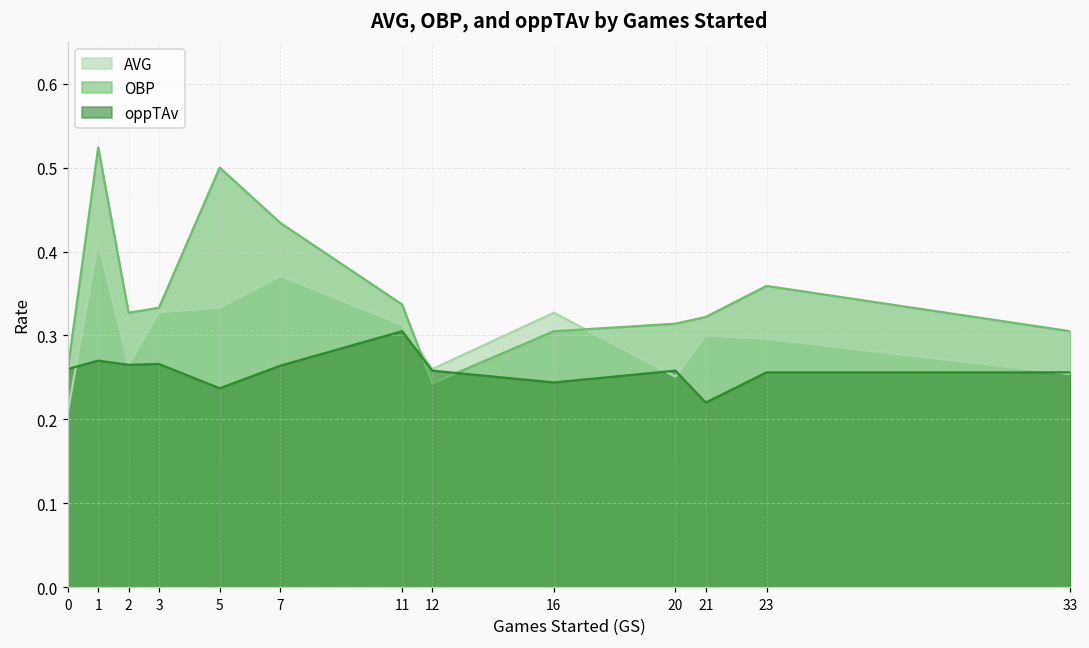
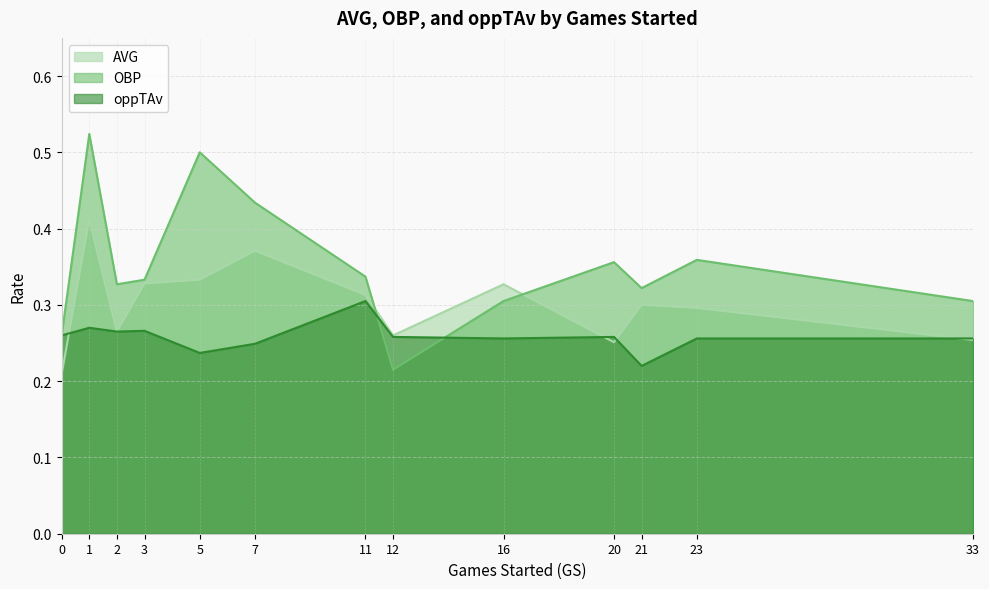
  {
    "AVG": {
      "0": 0.21,
      "1": 0.41,
      "3": 0.33,
      "5": 0.33,
      "7": 0.37,
      "11": 0.31,
      "16": 0.33,
      "20": 0.25,
      "21": 0.30,
      "23": 0.30
    },
    "OBP": {
      "1": 0.52,
      "2": 0.33,
      "3": 0.33,
      "5": 0.50,
      "7": 0.43,
      "11": 0.34,
-     "12": 0.24,
+     "12": 0.22,
      "16": 0.31,
-     "20": 0.31,
+     "20": 0.36,
      "21": 0.32,
      "23": 0.36,
      "33": 0.31
    },
    "oppTAv": {
      "1": 0.27,
      "3": 0.27,
      "5": 0.24,
-     "7": 0.26,
+     "7": 0.25,
      "11": 0.31,
-     "16": 0.24,
+     "16": 0.26,
      "20": 0.26,
      "21": 0.22,
      "23": 0.26
    }
  }
